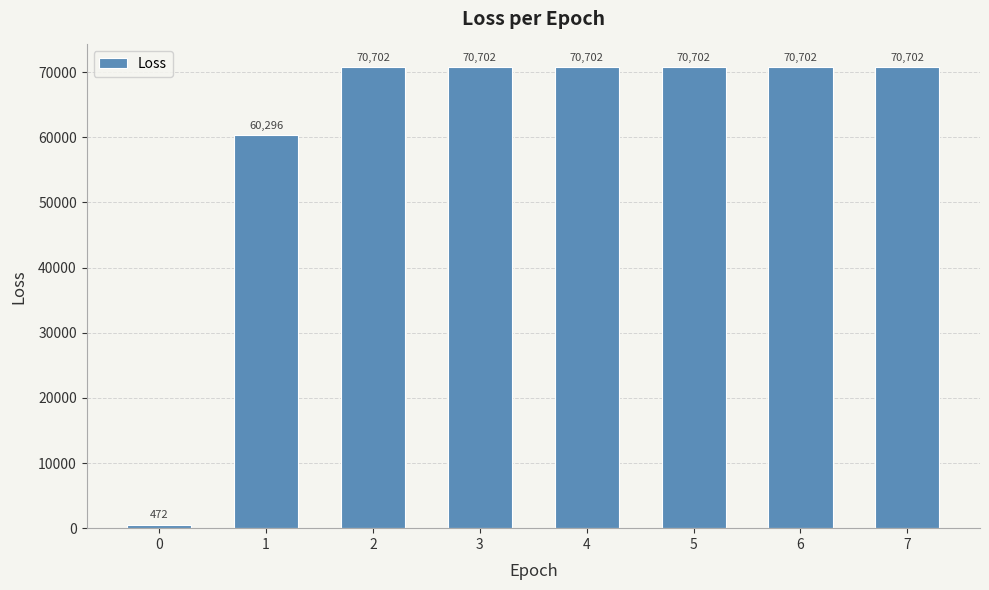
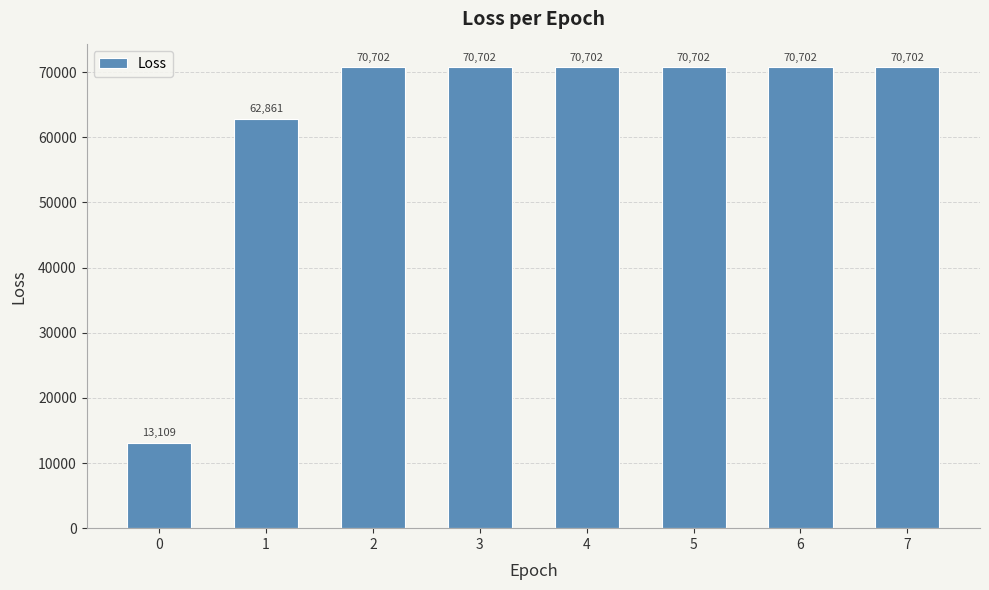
  {
-   "0": "472",
-   "1": "60,296",
+   "0": "13,109",
+   "1": "62,861",
    "2": "70,702",
    "3": "70,702",
    "4": "70,702",
    "5": "70,702",
    "6": "70,702",
    "7": "70,702"
  }
